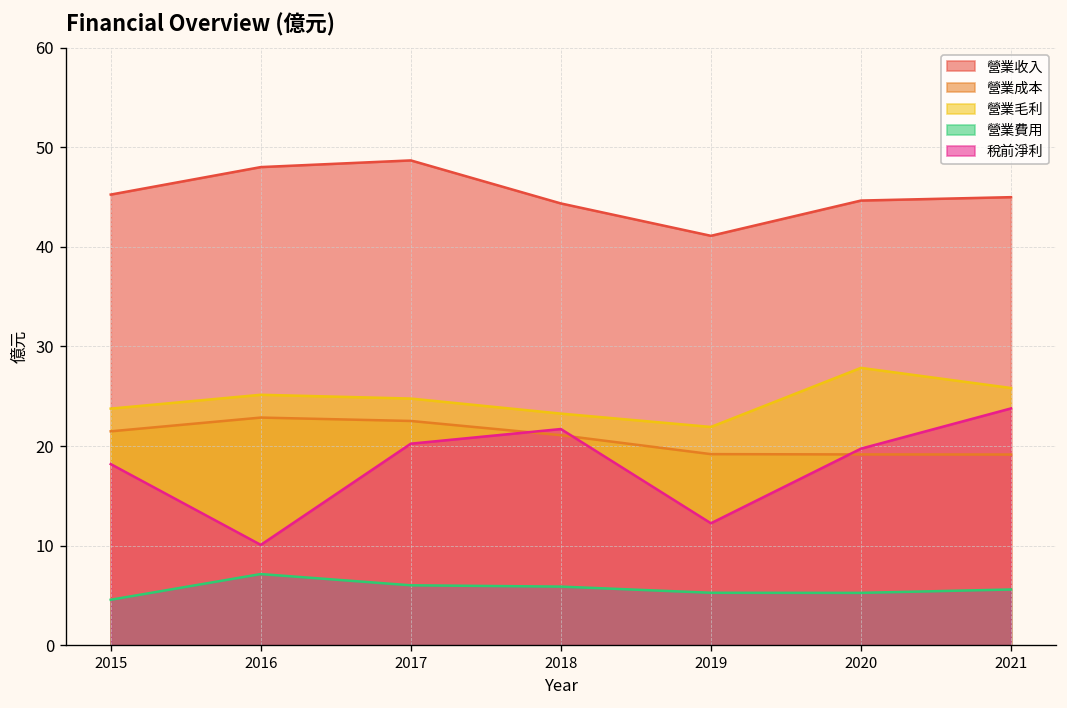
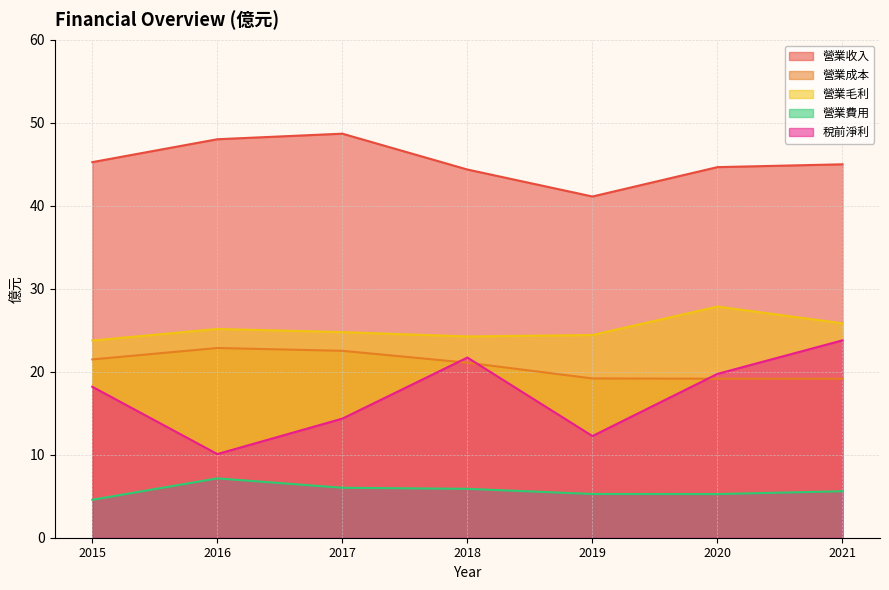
  {
    "營業毛利": {
      "2015": 24,
      "2016": 25,
      "2017": 25,
-     "2018": 23,
-     "2019": 22,
+     "2018": 24,
+     "2019": 24,
      "2020": 28,
      "2021": 26
    },
    "營業費用": {
      "2015": 5,
      "2016": 7,
      "2017": 6,
      "2018": 6,
      "2019": 5,
      "2020": 5,
      "2021": 6
    },
    "稅前淨利": {
      "2015": 18,
      "2016": 10,
-     "2017": 20,
+     "2017": 14,
      "2018": 22,
      "2019": 12,
      "2020": 20,
      "2021": 24
    }
  }
